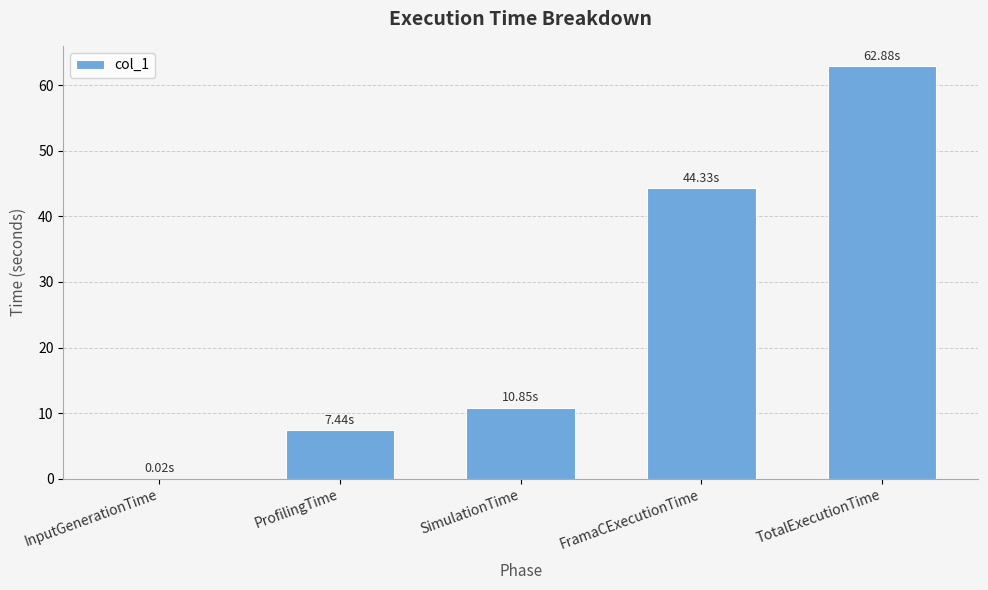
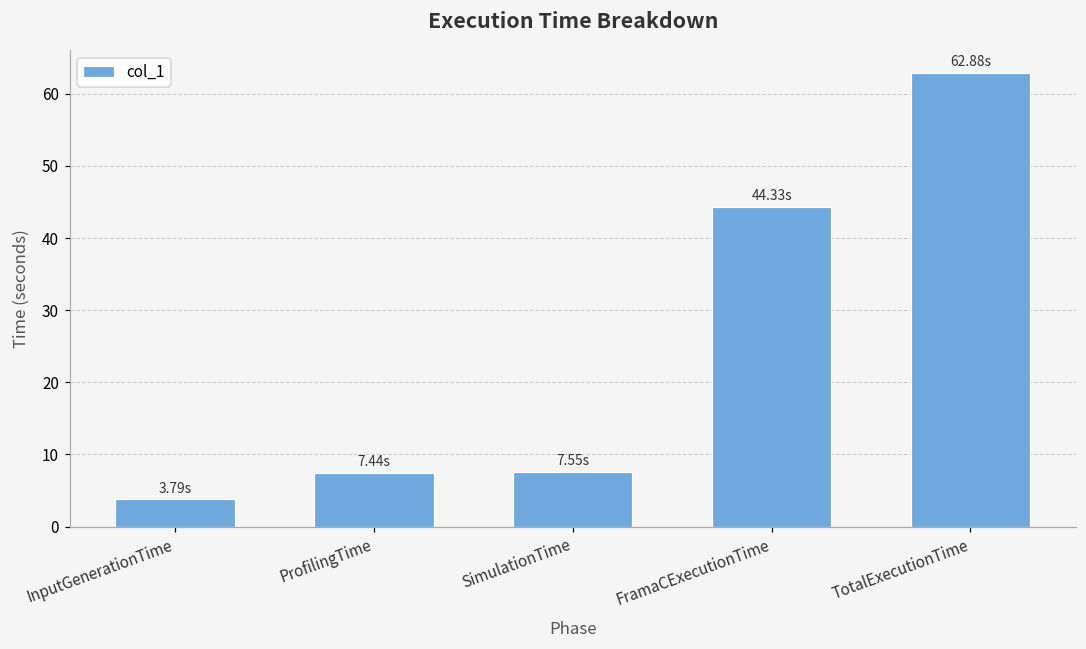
  {
-   "InputGenerationTime": "0.02s",
+   "InputGenerationTime": "3.79s",
    "ProfilingTime": "7.44s",
-   "SimulationTime": "10.85s",
+   "SimulationTime": "7.55s",
    "FramaCExecutionTime": "44.33s",
    "TotalExecutionTime": "62.88s"
  }
